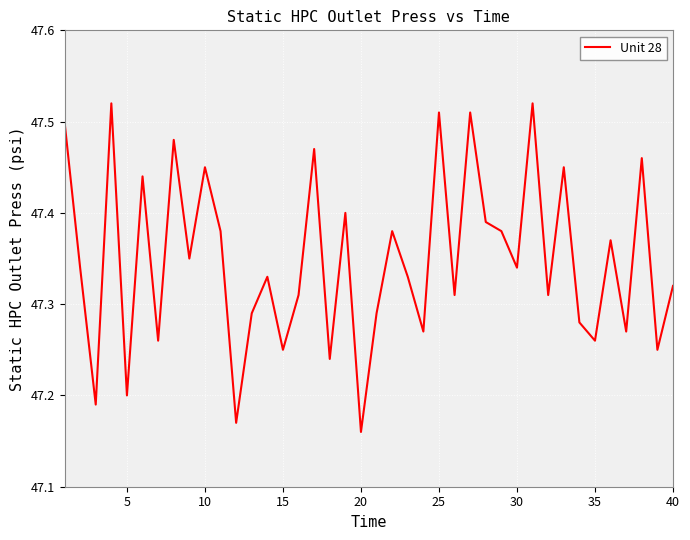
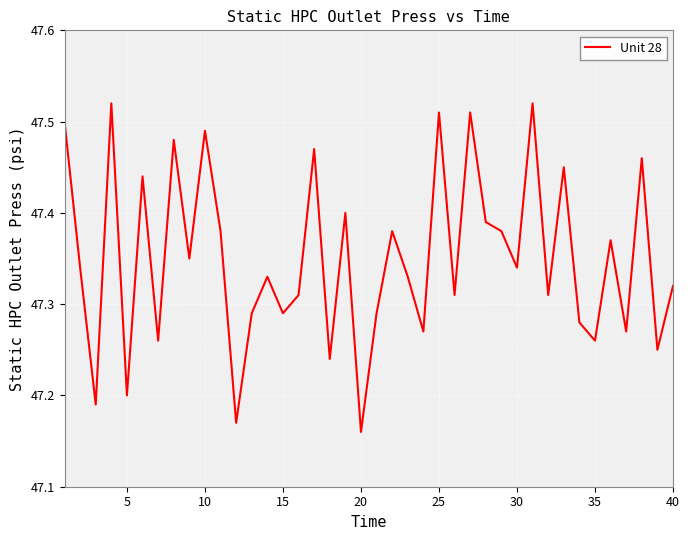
  {
    "5": 47.20,
-   "10": 47.45,
-   "15": 47.25,
+   "10": 47.49,
+   "15": 47.29,
    "20": 47.16,
    "25": 47.51,
    "30": 47.34,
    "35": 47.26,
    "40": 47.32
  }
